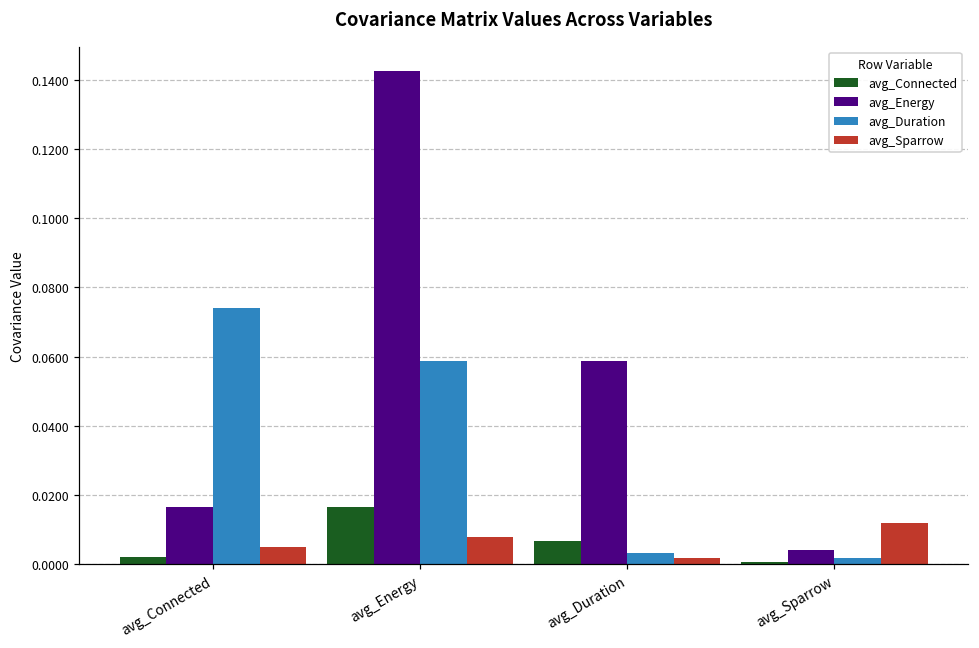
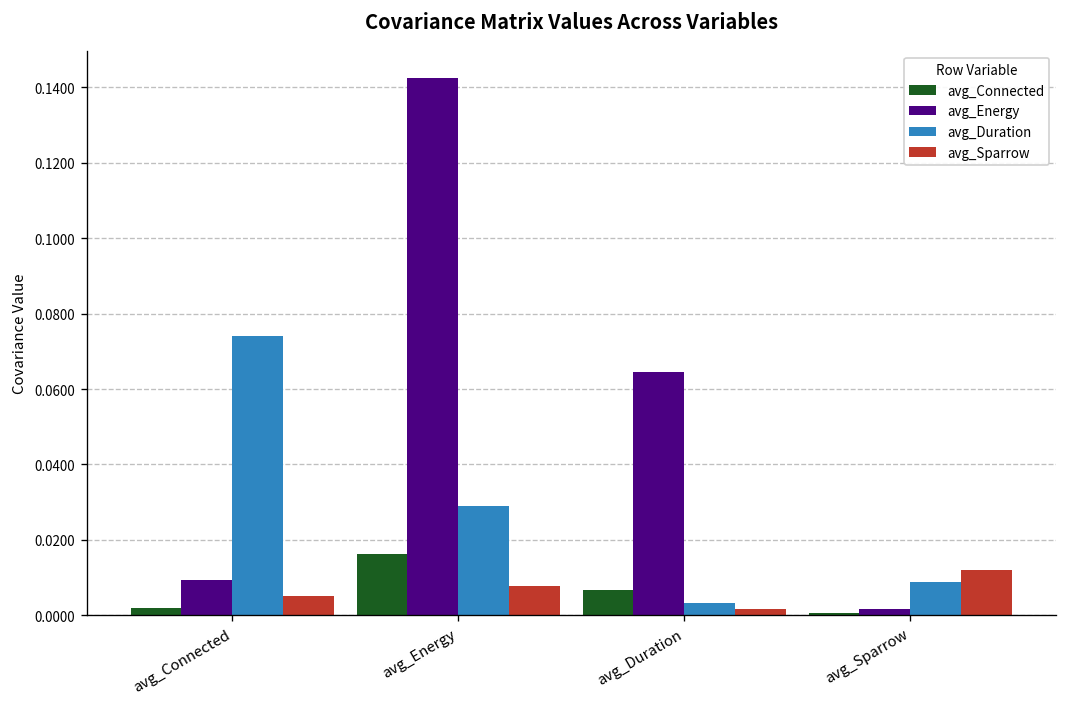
  {
    "avg_Connected": {
      "avg_Connected": 0.002,
      "avg_Energy": 0.016,
      "avg_Duration": 0.007
    },
    "avg_Energy": {
-     "avg_Connected": 0.016,
+     "avg_Connected": 0.009,
      "avg_Energy": 0.142,
-     "avg_Duration": 0.059,
-     "avg_Sparrow": 0.004
+     "avg_Duration": 0.064,
+     "avg_Sparrow": 0.002
    },
    "avg_Duration": {
      "avg_Connected": 0.074,
-     "avg_Energy": 0.059,
+     "avg_Energy": 0.029,
      "avg_Duration": 0.003,
-     "avg_Sparrow": 0.002
+     "avg_Sparrow": 0.009
    },
    "avg_Sparrow": {
      "avg_Connected": 0.005,
      "avg_Energy": 0.008,
      "avg_Duration": 0.002,
      "avg_Sparrow": 0.012
    }
  }
